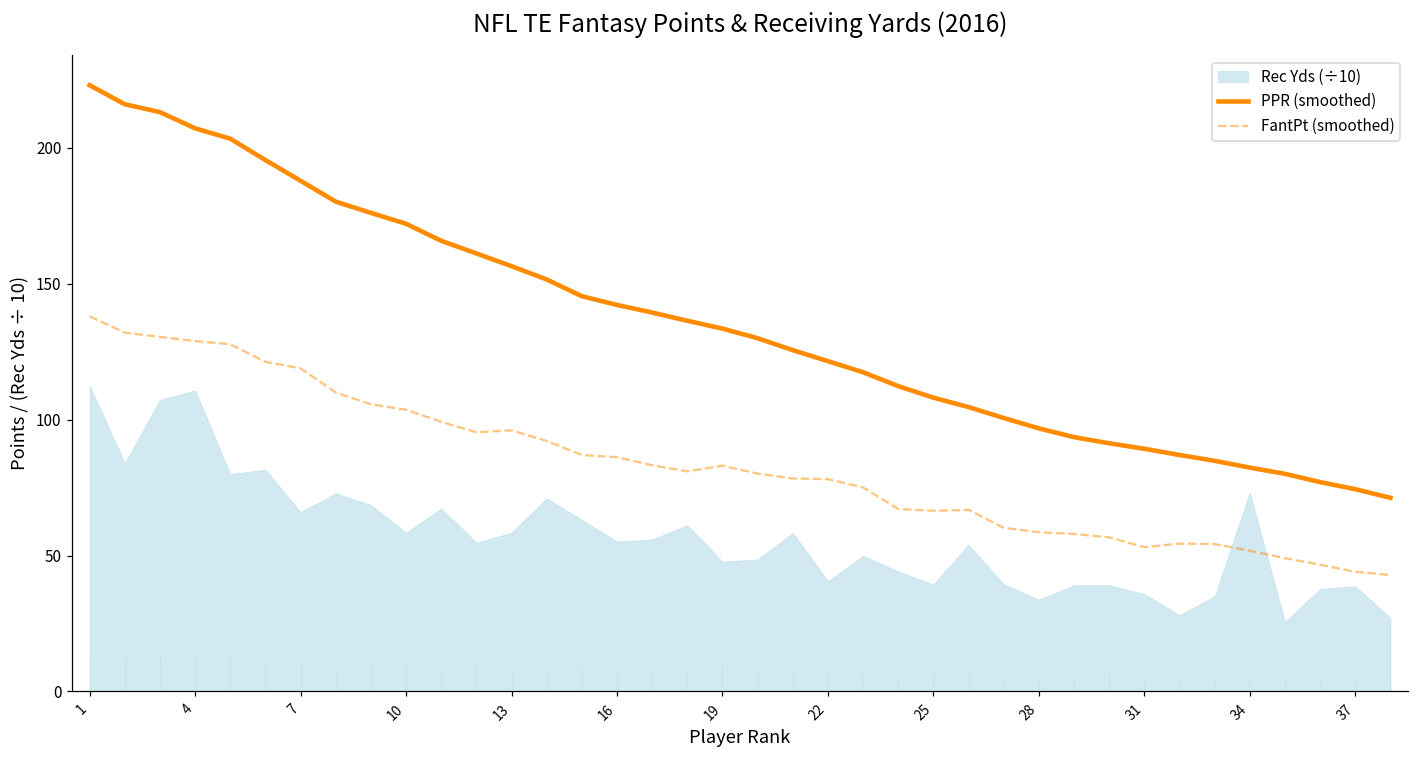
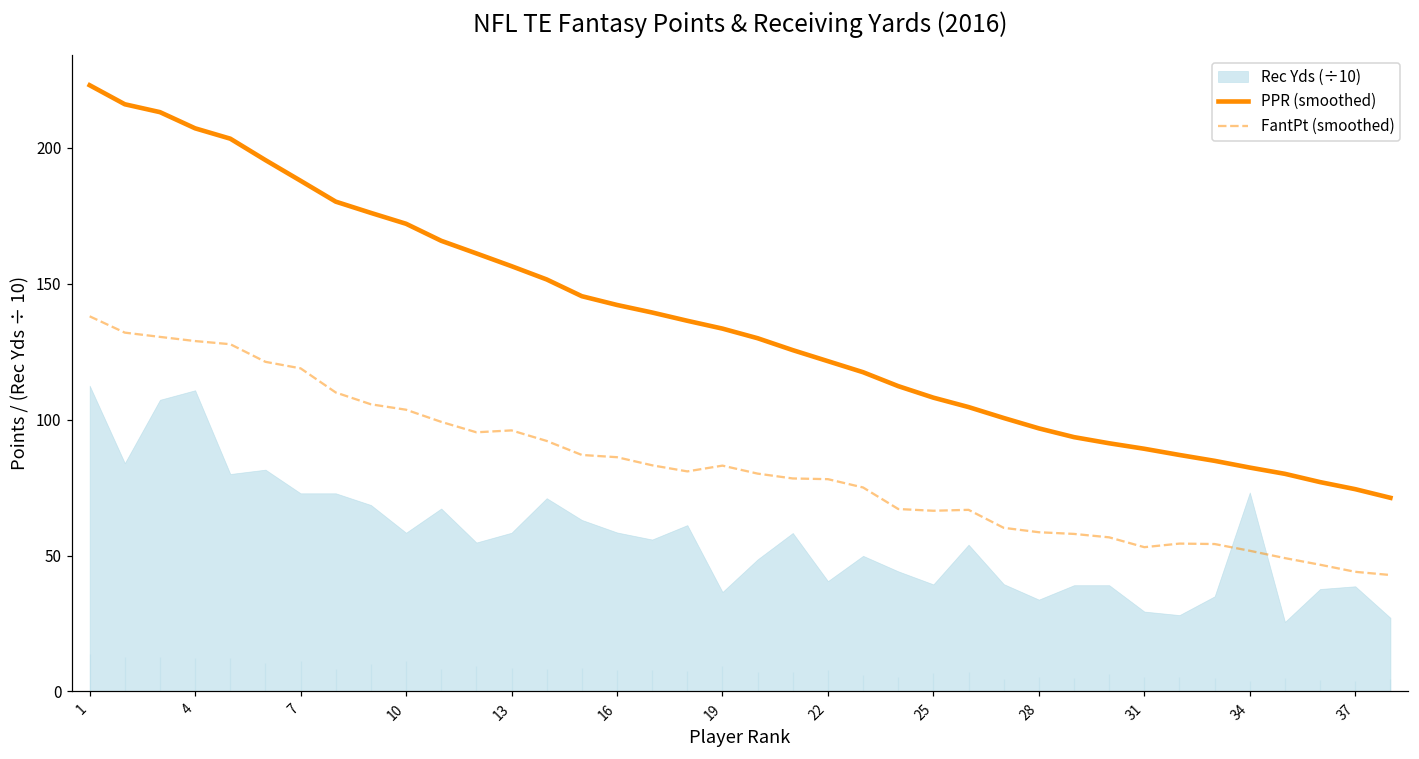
  {
    "Rec Yds (÷10)": {
      "1": 113,
      "4": 111,
-     "7": 66,
+     "7": 73,
      "10": 58,
      "13": 58,
-     "16": 55,
-     "19": 48,
+     "16": 59,
+     "19": 37,
      "22": 41,
      "25": 39,
      "28": 34,
-     "31": 36,
+     "31": 29,
      "34": 73,
      "37": 39
    }
  }
